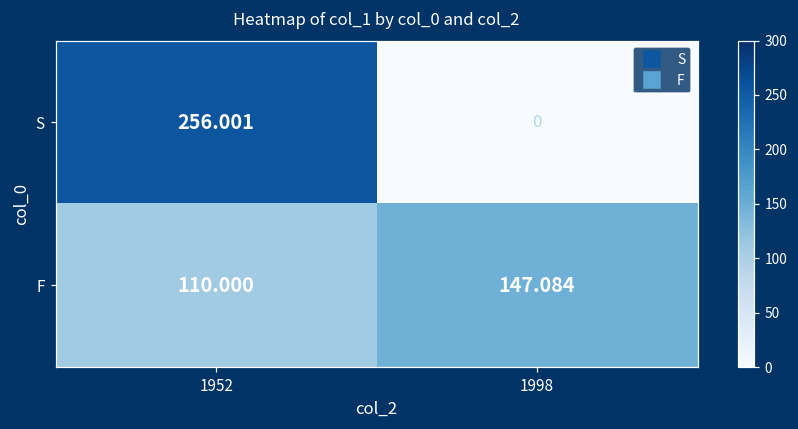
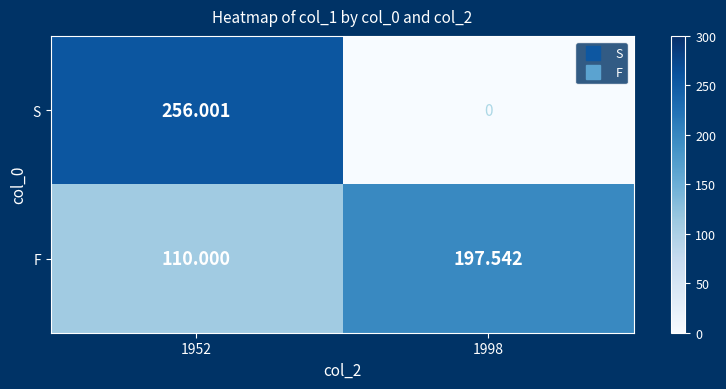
  {
    "S": {
      "1952": 256.001,
      "1998": 0
    },
    "F": {
      "1952": 110.000,
-     "1998": 147.084
+     "1998": 197.542
    }
  }
